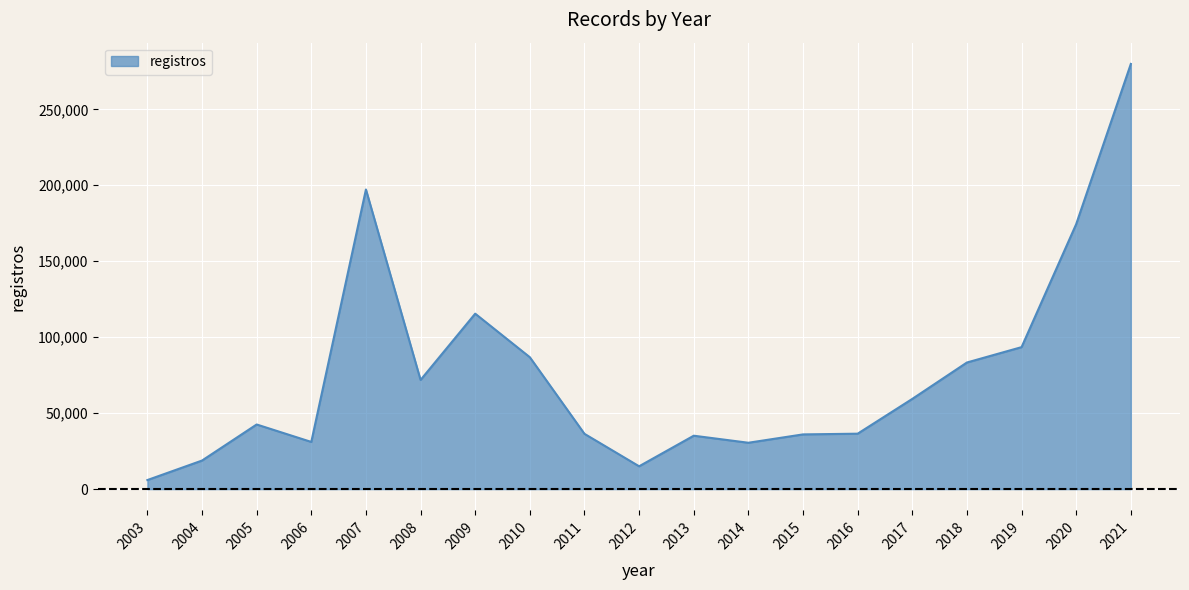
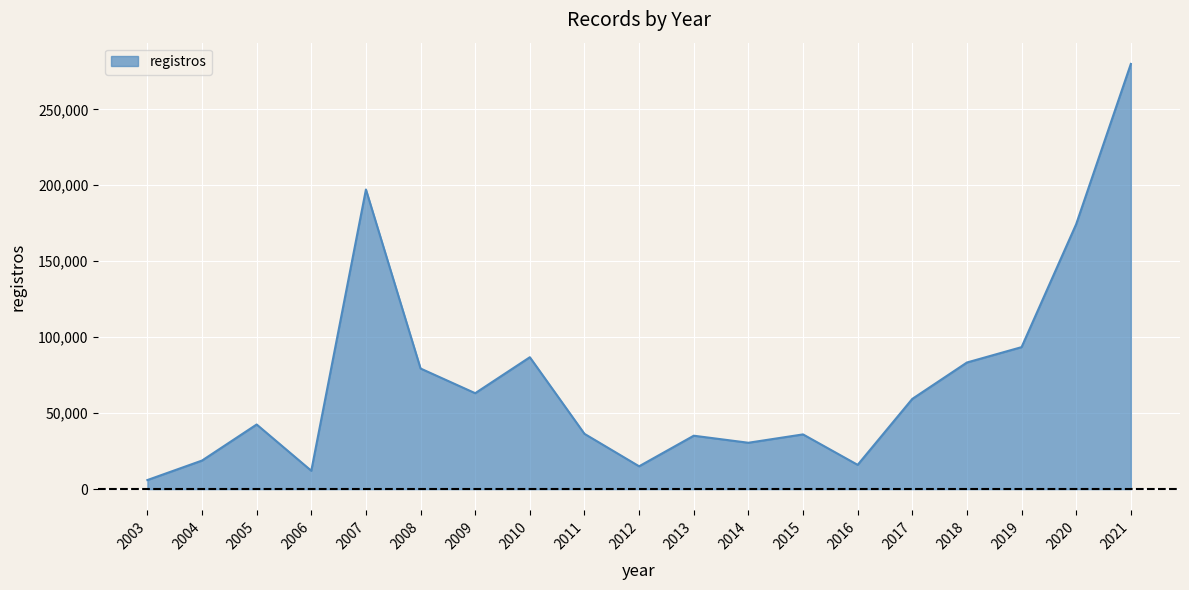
  {
    "2003": "6,000",
    "2004": "19,000",
    "2005": "43,000",
-   "2006": "31,000",
+   "2006": "12,000",
    "2007": "197,000",
-   "2008": "72,000",
-   "2009": "115,000",
+   "2008": "79,000",
+   "2009": "63,000",
    "2010": "87,000",
    "2011": "36,000",
    "2012": "15,000",
    "2013": "35,000",
    "2014": "31,000",
    "2015": "36,000",
-   "2016": "36,000",
+   "2016": "16,000",
    "2017": "59,000",
    "2018": "83,000",
    "2019": "93,000",
    "2020": "174,000",
    "2021": "280,000"
  }
